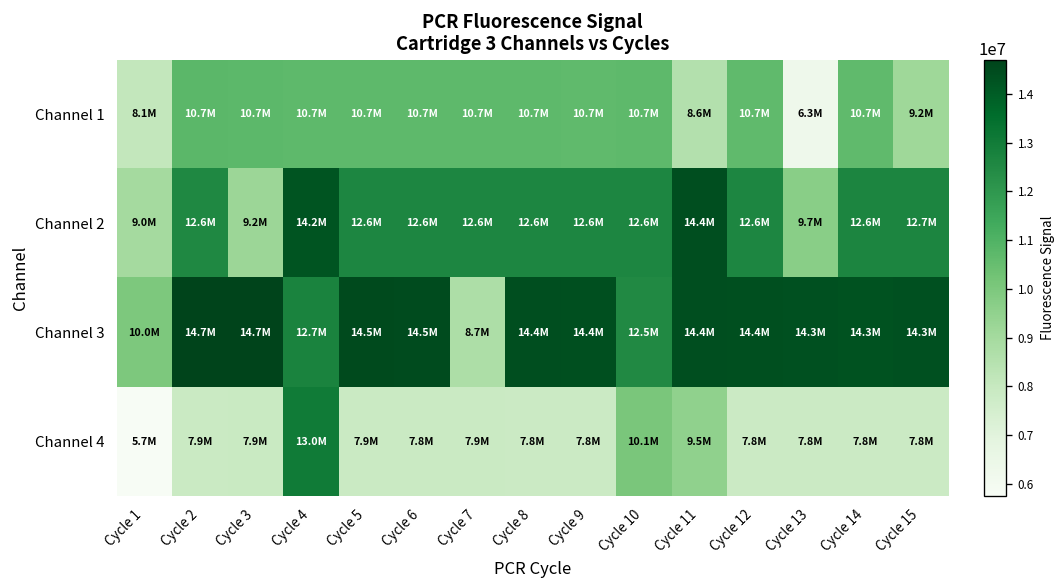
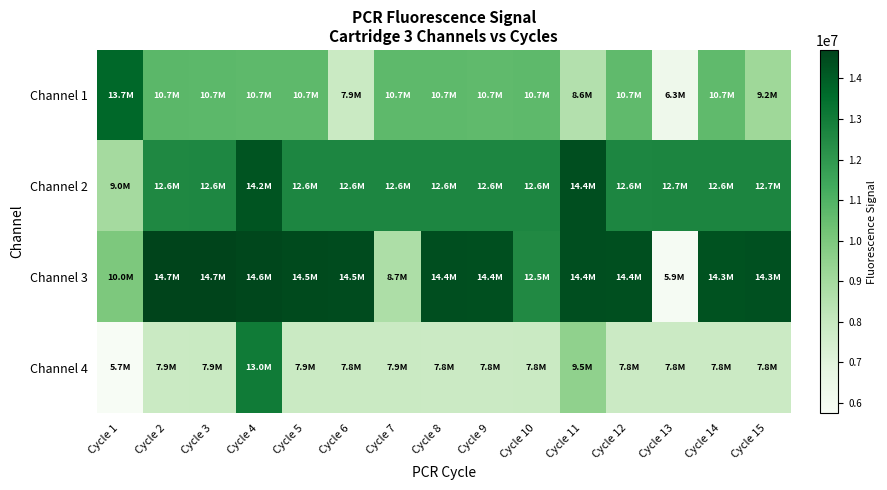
  {
    "Channel 1": {
-     "Cycle 1": "8.1M",
+     "Cycle 1": "13.7M",
      "Cycle 2": "10.7M",
      "Cycle 3": "10.7M",
      "Cycle 4": "10.7M",
      "Cycle 5": "10.7M",
-     "Cycle 6": "10.7M",
+     "Cycle 6": "7.9M",
      "Cycle 7": "10.7M",
      "Cycle 8": "10.7M",
      "Cycle 9": "10.7M",
      "Cycle 10": "10.7M",
      "Cycle 11": "8.6M",
      "Cycle 12": "10.7M",
      "Cycle 13": "6.3M",
      "Cycle 14": "10.7M",
      "Cycle 15": "9.2M"
    },
    "Channel 2": {
      "Cycle 1": "9.0M",
      "Cycle 2": "12.6M",
-     "Cycle 3": "9.2M",
+     "Cycle 3": "12.6M",
      "Cycle 4": "14.2M",
      "Cycle 5": "12.6M",
      "Cycle 6": "12.6M",
      "Cycle 7": "12.6M",
      "Cycle 8": "12.6M",
      "Cycle 9": "12.6M",
      "Cycle 10": "12.6M",
      "Cycle 11": "14.4M",
      "Cycle 12": "12.6M",
-     "Cycle 13": "9.7M",
+     "Cycle 13": "12.7M",
      "Cycle 14": "12.6M",
      "Cycle 15": "12.7M"
    },
    "Channel 3": {
      "Cycle 1": "10.0M",
      "Cycle 2": "14.7M",
      "Cycle 3": "14.7M",
-     "Cycle 4": "12.7M",
+     "Cycle 4": "14.6M",
      "Cycle 5": "14.5M",
      "Cycle 6": "14.5M",
      "Cycle 7": "8.7M",
      "Cycle 8": "14.4M",
      "Cycle 9": "14.4M",
      "Cycle 10": "12.5M",
      "Cycle 11": "14.4M",
      "Cycle 12": "14.4M",
-     "Cycle 13": "14.3M",
+     "Cycle 13": "5.9M",
      "Cycle 14": "14.3M",
      "Cycle 15": "14.3M"
    },
    "Channel 4": {
      "Cycle 1": "5.7M",
      "Cycle 2": "7.9M",
      "Cycle 3": "7.9M",
      "Cycle 4": "13.0M",
      "Cycle 5": "7.9M",
      "Cycle 6": "7.8M",
      "Cycle 7": "7.9M",
      "Cycle 8": "7.8M",
      "Cycle 9": "7.8M",
-     "Cycle 10": "10.1M",
+     "Cycle 10": "7.8M",
      "Cycle 11": "9.5M",
      "Cycle 12": "7.8M",
      "Cycle 13": "7.8M",
      "Cycle 14": "7.8M",
      "Cycle 15": "7.8M"
    }
  }
